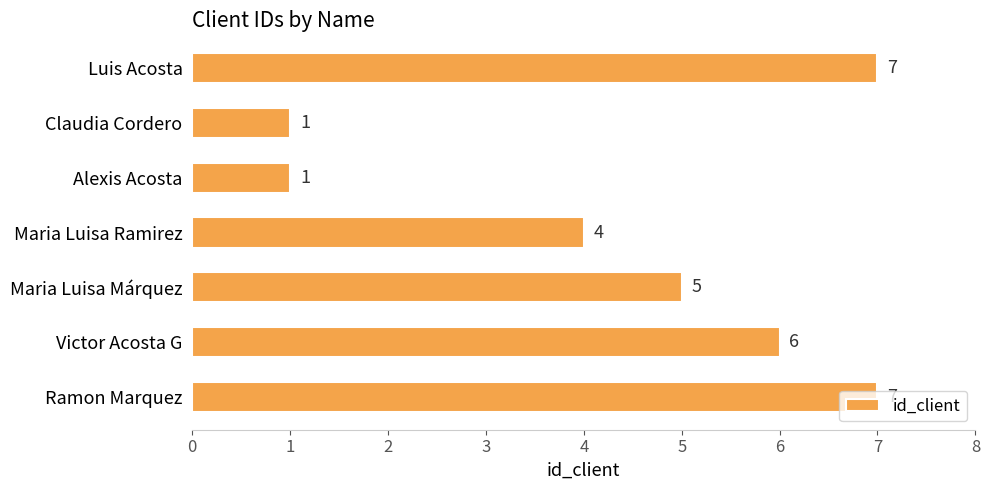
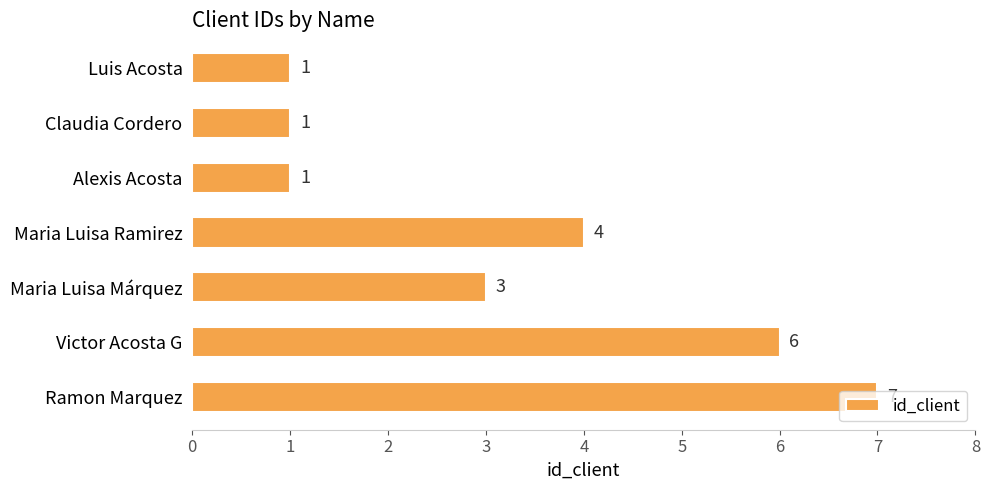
  {
-   "Luis Acosta": 7,
+   "Luis Acosta": 1,
    "Claudia Cordero": 1,
    "Alexis Acosta": 1,
    "Maria Luisa Ramirez": 4,
-   "Maria Luisa Márquez": 5,
+   "Maria Luisa Márquez": 3,
    "Victor Acosta G": 6
  }
